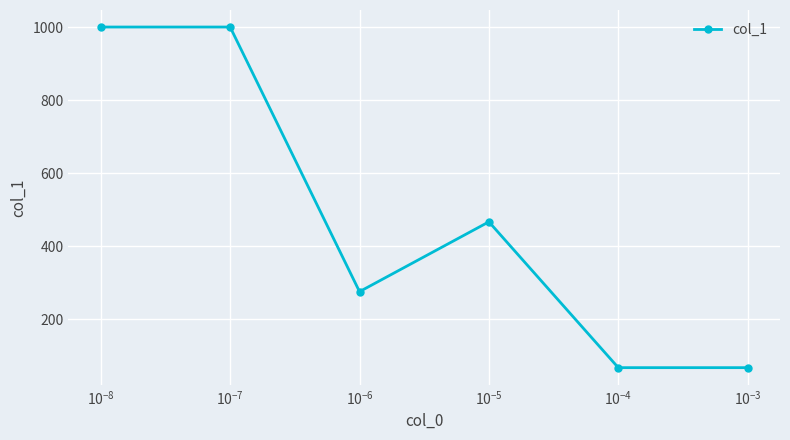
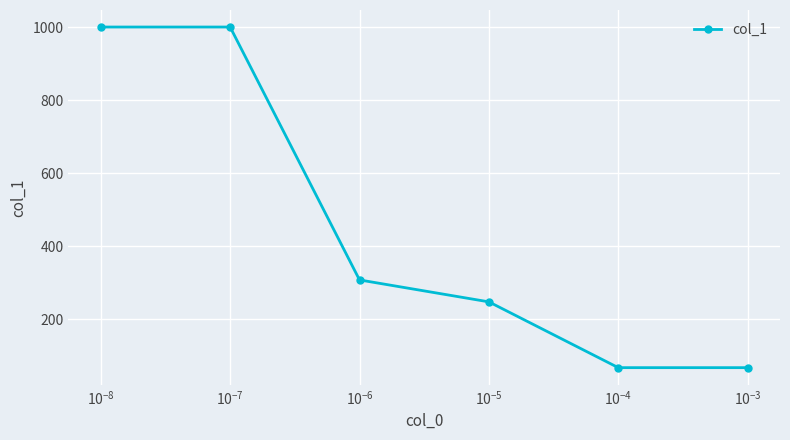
  {
    "10^-8": 1000,
    "10^-7": 1000,
-   "10^-6": 280,
-   "10^-5": 470,
+   "10^-6": 310,
+   "10^-5": 250,
    "10^-4": 70,
    "10^-3": 70
  }
